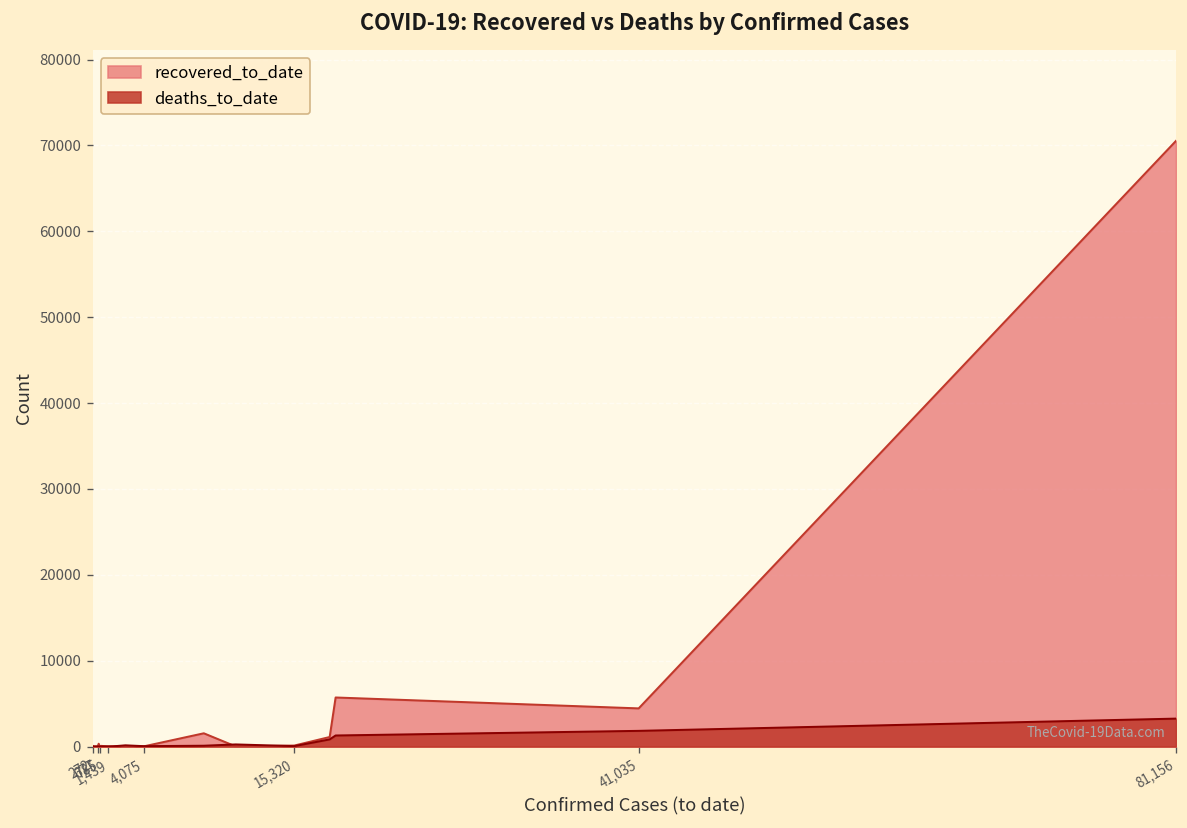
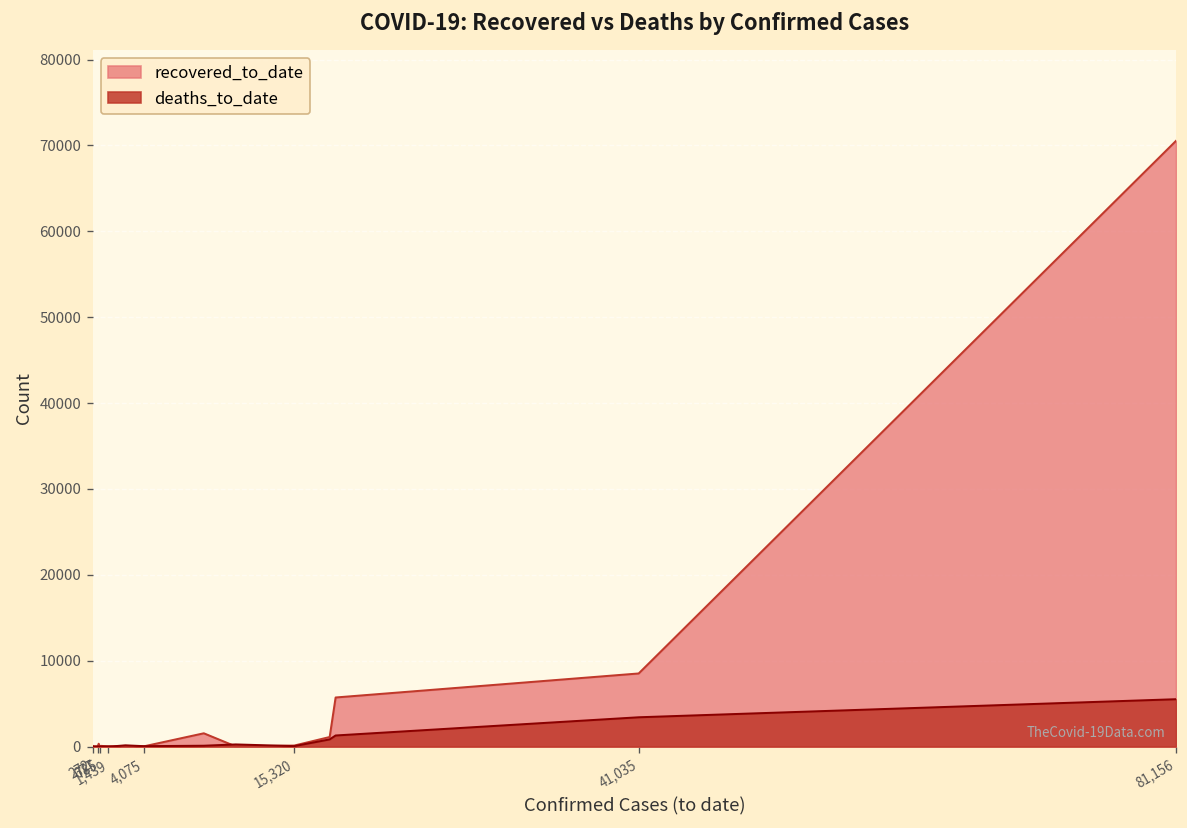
  {
    "recovered_to_date": {
-     "41,035": 4000,
+     "41,035": 9000,
      "81,156": 71000
    },
    "deaths_to_date": {
-     "41,035": 2000,
-     "81,156": 3000
+     "41,035": 3000,
+     "81,156": 6000
    }
  }
